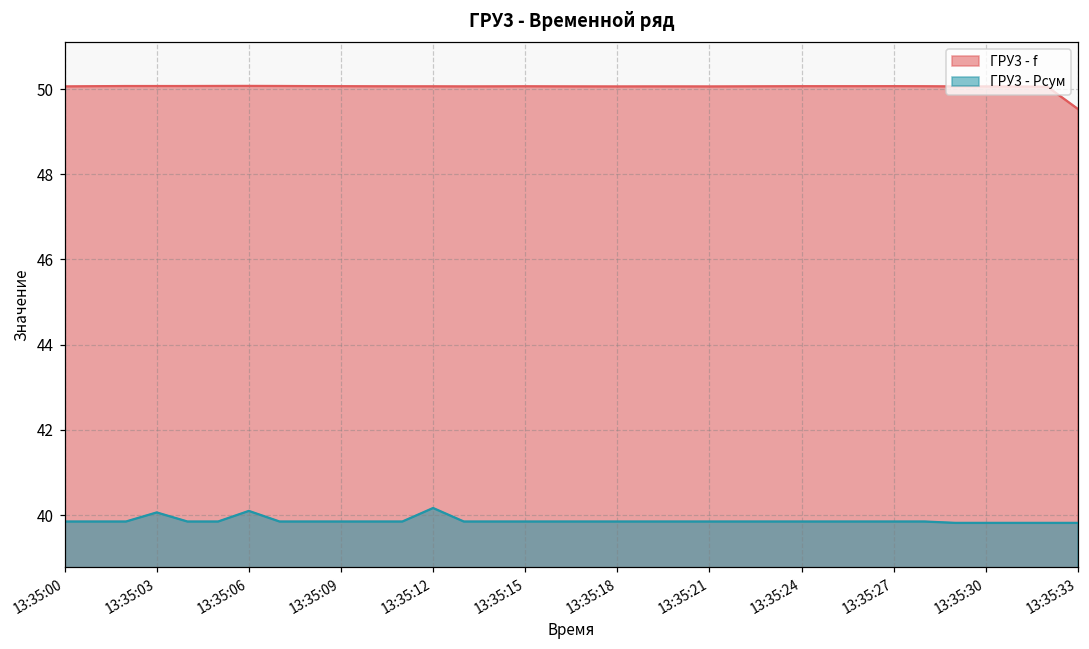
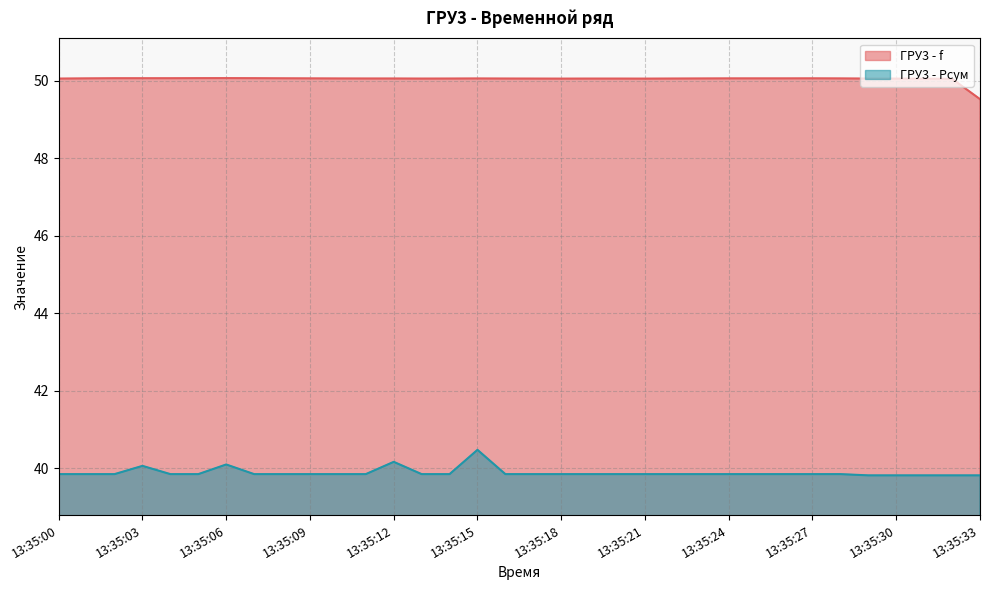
  {
    "ГРУ3 - f": {
      "13:35:00": 50.1,
      "13:35:03": 50.1,
      "13:35:06": 50.1,
      "13:35:09": 50.1,
      "13:35:12": 50.1,
      "13:35:15": 50.1,
      "13:35:18": 50.1,
      "13:35:21": 50.1,
      "13:35:24": 50.1,
      "13:35:27": 50.1,
      "13:35:33": 49.5
    },
    "ГРУ3 - Рсум": {
      "13:35:00": 39.8,
      "13:35:03": 40.1,
      "13:35:06": 40.1,
      "13:35:09": 39.8,
      "13:35:12": 40.2,
-     "13:35:15": 39.8,
+     "13:35:15": 40.5,
      "13:35:18": 39.8,
      "13:35:21": 39.8,
      "13:35:24": 39.8,
      "13:35:27": 39.8,
      "13:35:30": 39.8,
      "13:35:33": 39.8
    }
  }
